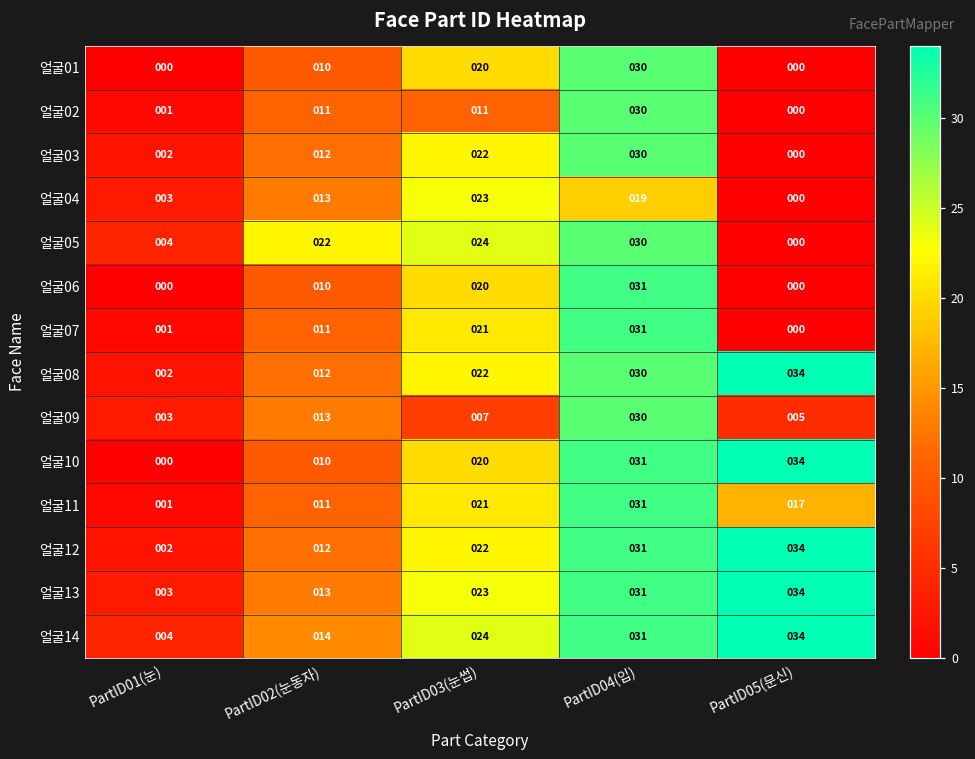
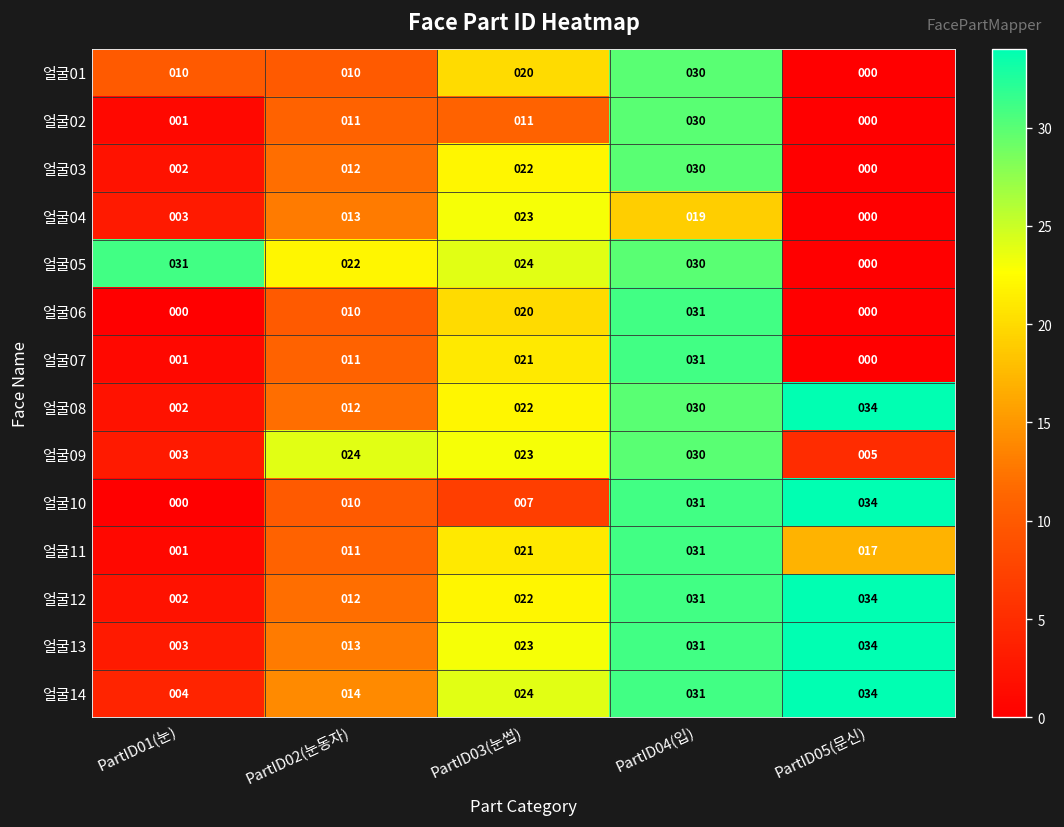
  {
    "얼굴01": {
-     "PartID01(눈)": "000",
+     "PartID01(눈)": "010",
      "PartID02(눈동자)": "010",
      "PartID03(눈썹)": "020",
      "PartID04(입)": "030",
      "PartID05(문신)": "000"
    },
    "얼굴02": {
      "PartID01(눈)": "001",
      "PartID02(눈동자)": "011",
      "PartID03(눈썹)": "011",
      "PartID04(입)": "030",
      "PartID05(문신)": "000"
    },
    "얼굴03": {
      "PartID01(눈)": "002",
      "PartID02(눈동자)": "012",
      "PartID03(눈썹)": "022",
      "PartID04(입)": "030",
      "PartID05(문신)": "000"
    },
    "얼굴04": {
      "PartID01(눈)": "003",
      "PartID02(눈동자)": "013",
      "PartID03(눈썹)": "023",
      "PartID04(입)": "019",
      "PartID05(문신)": "000"
    },
    "얼굴05": {
-     "PartID01(눈)": "004",
+     "PartID01(눈)": "031",
      "PartID02(눈동자)": "022",
      "PartID03(눈썹)": "024",
      "PartID04(입)": "030",
      "PartID05(문신)": "000"
    },
    "얼굴06": {
      "PartID01(눈)": "000",
      "PartID02(눈동자)": "010",
      "PartID03(눈썹)": "020",
      "PartID04(입)": "031",
      "PartID05(문신)": "000"
    },
    "얼굴07": {
      "PartID01(눈)": "001",
      "PartID02(눈동자)": "011",
      "PartID03(눈썹)": "021",
      "PartID04(입)": "031",
      "PartID05(문신)": "000"
    },
    "얼굴08": {
      "PartID01(눈)": "002",
      "PartID02(눈동자)": "012",
      "PartID03(눈썹)": "022",
      "PartID04(입)": "030",
      "PartID05(문신)": "034"
    },
    "얼굴09": {
      "PartID01(눈)": "003",
-     "PartID02(눈동자)": "013",
-     "PartID03(눈썹)": "007",
+     "PartID02(눈동자)": "024",
+     "PartID03(눈썹)": "023",
      "PartID04(입)": "030",
      "PartID05(문신)": "005"
    },
    "얼굴10": {
      "PartID01(눈)": "000",
      "PartID02(눈동자)": "010",
-     "PartID03(눈썹)": "020",
+     "PartID03(눈썹)": "007",
      "PartID04(입)": "031",
      "PartID05(문신)": "034"
    },
    "얼굴11": {
      "PartID01(눈)": "001",
      "PartID02(눈동자)": "011",
      "PartID03(눈썹)": "021",
      "PartID04(입)": "031",
      "PartID05(문신)": "017"
    },
    "얼굴12": {
      "PartID01(눈)": "002",
      "PartID02(눈동자)": "012",
      "PartID03(눈썹)": "022",
      "PartID04(입)": "031",
      "PartID05(문신)": "034"
    },
    "얼굴13": {
      "PartID01(눈)": "003",
      "PartID02(눈동자)": "013",
      "PartID03(눈썹)": "023",
      "PartID04(입)": "031",
      "PartID05(문신)": "034"
    },
    "얼굴14": {
      "PartID01(눈)": "004",
      "PartID02(눈동자)": "014",
      "PartID03(눈썹)": "024",
      "PartID04(입)": "031",
      "PartID05(문신)": "034"
    }
  }
